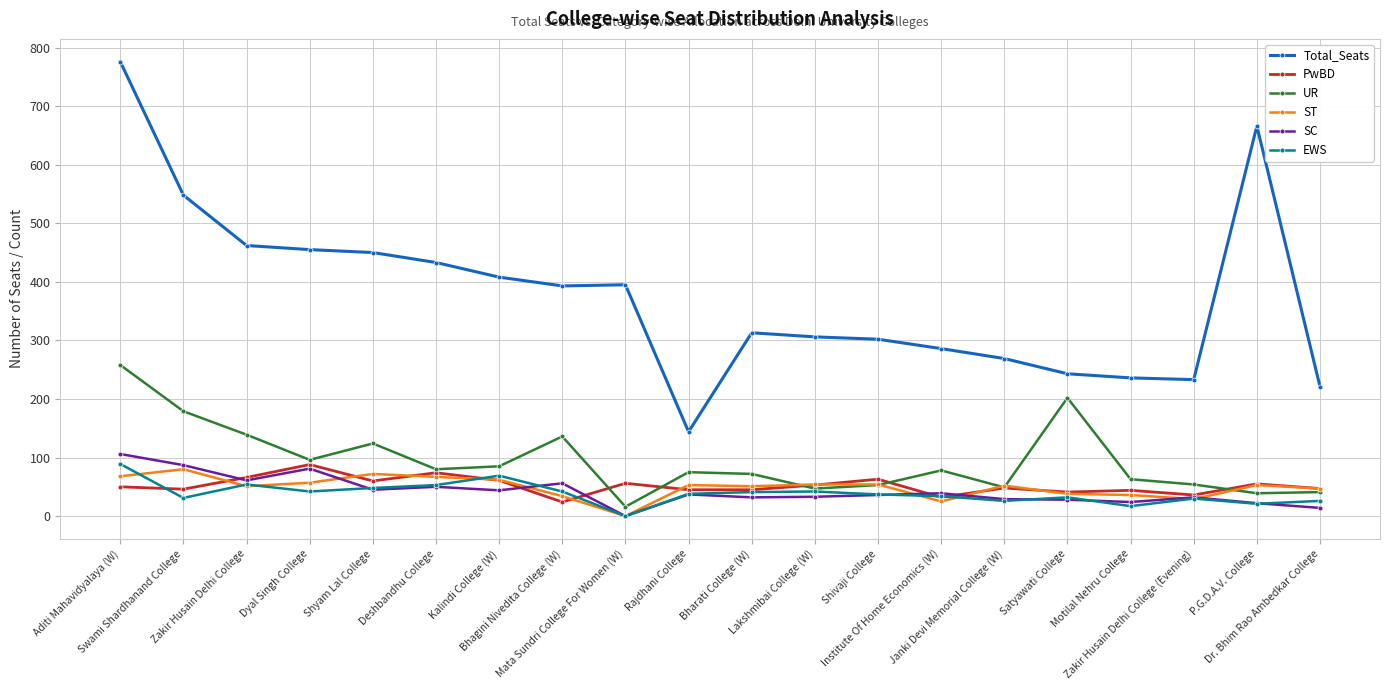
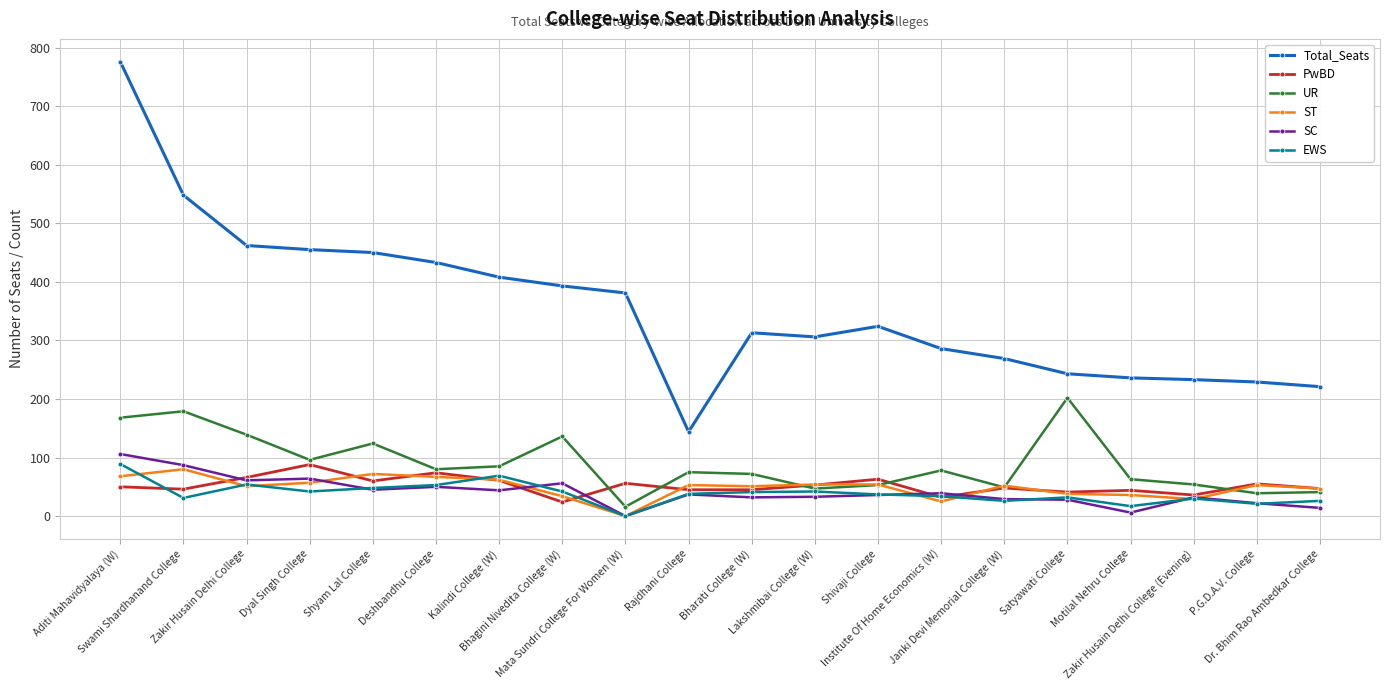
  {
    "Total_Seats": {
      "Aditi Mahavidyalaya (W)": 780,
      "Swami Shardhanand College": 550,
      "Zakir Husain Delhi College": 460,
      "Dyal Singh College": 460,
      "Shyam Lal College": 450,
      "Deshbandhu College": 430,
      "Kalindi College (W)": 410,
      "Bhagini Nivedita College (W)": 390,
-     "Mata Sundri College For Women (W)": 400,
+     "Mata Sundri College For Women (W)": 380,
      "Rajdhani College": 140,
      "Bharati College (W)": 310,
      "Lakshmibai College (W)": 310,
-     "Shivaji College": 300,
+     "Shivaji College": 320,
      "Institute Of Home Economics (W)": 290,
      "Janki Devi Memorial College (W)": 270,
      "Satyawati College": 240,
      "Motilal Nehru College": 240,
      "Zakir Husain Delhi College (Evening)": 230,
-     "P.G.D.A.V. College": 670,
+     "P.G.D.A.V. College": 230,
      "Dr. Bhim Rao Ambedkar College": 220
    },
    "PwBD": {
      "Aditi Mahavidyalaya (W)": 50,
      "Swami Shardhanand College": 50,
      "Zakir Husain Delhi College": 70,
      "Dyal Singh College": 90,
      "Shyam Lal College": 60,
      "Deshbandhu College": 70,
      "Bhagini Nivedita College (W)": 20,
      "Mata Sundri College For Women (W)": 60,
      "Rajdhani College": 50,
      "Shivaji College": 60,
      "Motilal Nehru College": 40
    },
    "UR": {
-     "Aditi Mahavidyalaya (W)": 260,
+     "Aditi Mahavidyalaya (W)": 170,
      "Swami Shardhanand College": 180,
      "Zakir Husain Delhi College": 140,
      "Dyal Singh College": 100,
      "Shyam Lal College": 120,
      "Deshbandhu College": 80,
      "Kalindi College (W)": 90,
      "Bhagini Nivedita College (W)": 140,
      "Mata Sundri College For Women (W)": 20,
      "Rajdhani College": 80,
      "Bharati College (W)": 70,
      "Lakshmibai College (W)": 50,
      "Institute Of Home Economics (W)": 80,
      "Satyawati College": 200,
      "Motilal Nehru College": 60,
      "Zakir Husain Delhi College (Evening)": 50,
      "P.G.D.A.V. College": 40,
      "Dr. Bhim Rao Ambedkar College": 40
    },
    "ST": {
      "Aditi Mahavidyalaya (W)": 70,
      "Swami Shardhanand College": 80,
      "Dyal Singh College": 60,
      "Shyam Lal College": 70,
      "Deshbandhu College": 70,
      "Bhagini Nivedita College (W)": 30,
      "Rajdhani College": 50,
      "Bharati College (W)": 50,
      "Institute Of Home Economics (W)": 30,
      "Motilal Nehru College": 40
    },
    "SC": {
      "Aditi Mahavidyalaya (W)": 110,
      "Swami Shardhanand College": 90,
      "Zakir Husain Delhi College": 60,
-     "Dyal Singh College": 80,
+     "Dyal Singh College": 60,
      "Kalindi College (W)": 40,
      "Bhagini Nivedita College (W)": 60,
      "Bharati College (W)": 30,
      "Lakshmibai College (W)": 30,
      "Institute Of Home Economics (W)": 40,
-     "Motilal Nehru College": 20,
+     "Motilal Nehru College": 10,
      "Dr. Bhim Rao Ambedkar College": 10
    },
    "EWS": {
      "Aditi Mahavidyalaya (W)": 90,
      "Swami Shardhanand College": 30,
      "Dyal Singh College": 40,
      "Kalindi College (W)": 70,
      "Bhagini Nivedita College (W)": 40,
      "Lakshmibai College (W)": 40,
      "Motilal Nehru College": 20,
      "Dr. Bhim Rao Ambedkar College": 30
    }
  }
